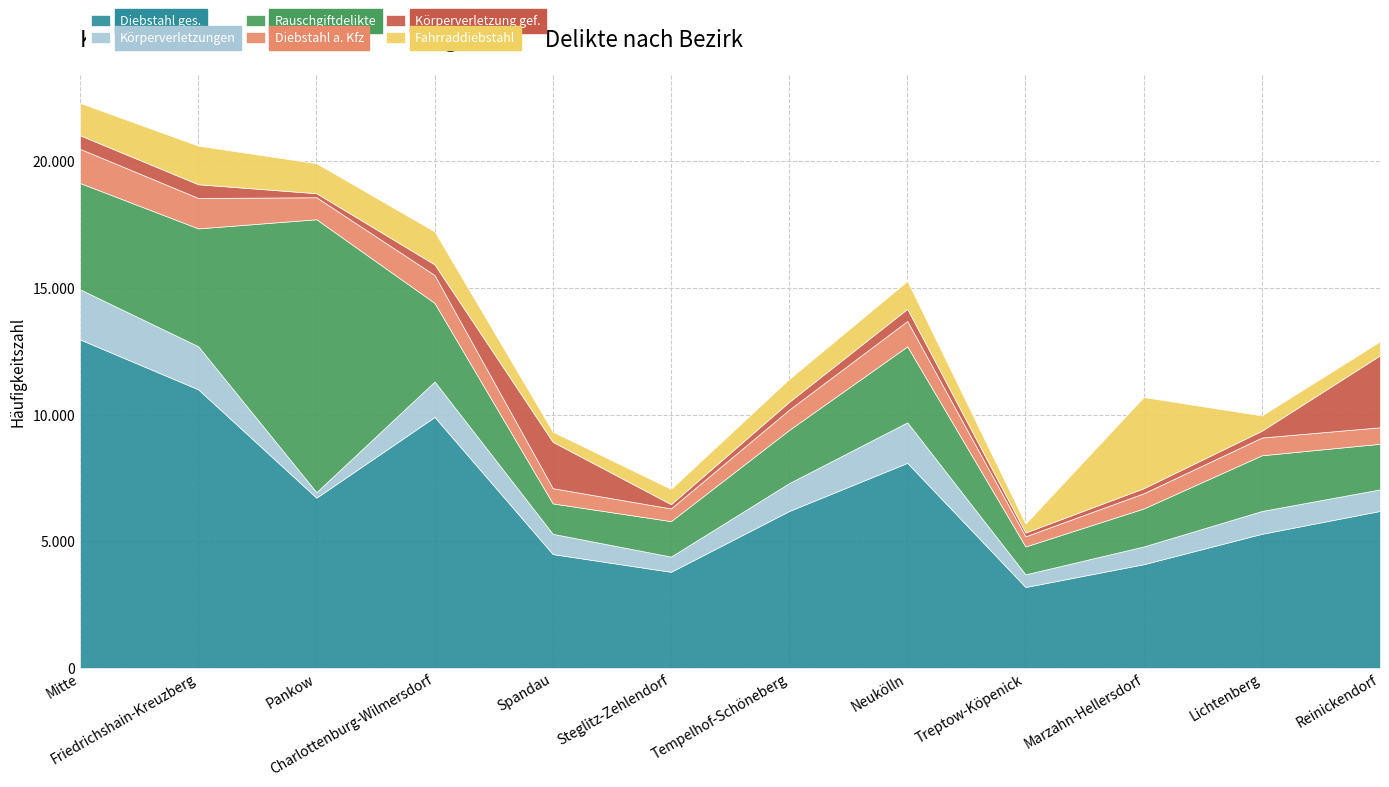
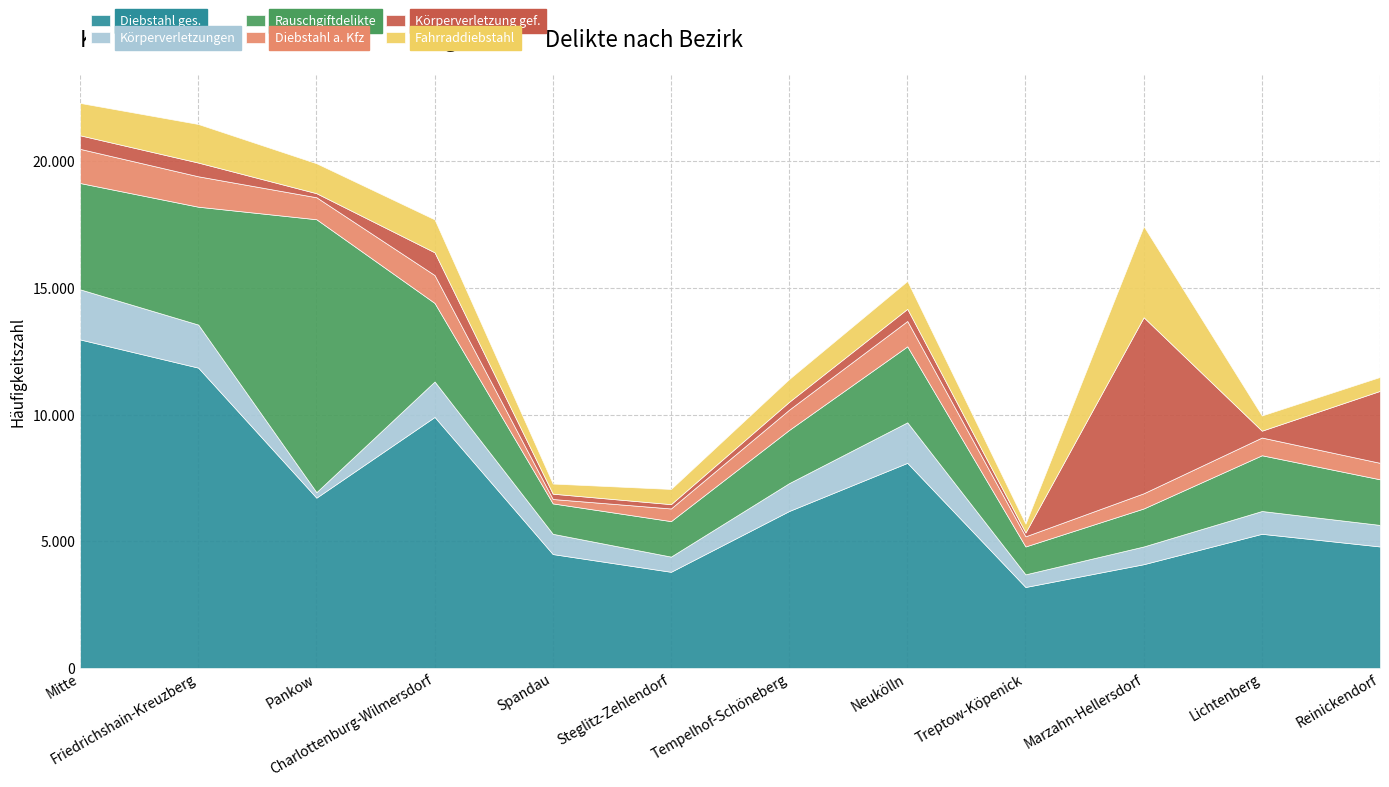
  {
    "Diebstahl ges.": {
      "Mitte": 13.0,
-     "Friedrichshain-Kreuzberg": 11.0,
+     "Friedrichshain-Kreuzberg": 11.9,
      "Pankow": 6.7,
      "Charlottenburg-Wilmersdorf": 9.9,
      "Spandau": 4.5,
      "Steglitz-Zehlendorf": 3.8,
      "Tempelhof-Schöneberg": 6.2,
      "Neukölln": 8.1,
      "Treptow-Köpenick": 3.2,
      "Marzahn-Hellersdorf": 4.1,
      "Lichtenberg": 5.3,
-     "Reinickendorf": 6.2
+     "Reinickendorf": 4.8
    },
    "Körperverletzungen": {
      "Mitte": 2.0,
      "Friedrichshain-Kreuzberg": 1.7,
      "Pankow": 0.2,
      "Charlottenburg-Wilmersdorf": 1.4,
      "Spandau": 0.8,
      "Steglitz-Zehlendorf": 0.6,
      "Tempelhof-Schöneberg": 1.1,
      "Neukölln": 1.6,
      "Treptow-Köpenick": 0.5,
      "Marzahn-Hellersdorf": 0.7,
      "Lichtenberg": 0.9,
      "Reinickendorf": 0.9
    },
    "Rauschgiftdelikte": {
      "Mitte": 4.2,
      "Friedrichshain-Kreuzberg": 4.7,
      "Pankow": 10.8,
      "Charlottenburg-Wilmersdorf": 3.1,
      "Spandau": 1.2,
      "Steglitz-Zehlendorf": 1.4,
      "Tempelhof-Schöneberg": 2.1,
      "Neukölln": 3.0,
      "Treptow-Köpenick": 1.1,
      "Marzahn-Hellersdorf": 1.5,
      "Lichtenberg": 2.2,
      "Reinickendorf": 1.8
    },
    "Diebstahl a. Kfz": {
      "Mitte": 1.3,
      "Friedrichshain-Kreuzberg": 1.2,
      "Pankow": 0.9,
      "Charlottenburg-Wilmersdorf": 1.1,
-     "Spandau": 0.6,
+     "Spandau": 0.2,
      "Steglitz-Zehlendorf": 0.5,
      "Tempelhof-Schöneberg": 0.8,
      "Neukölln": 1.0,
      "Treptow-Köpenick": 0.4,
      "Marzahn-Hellersdorf": 0.6,
      "Lichtenberg": 0.7,
      "Reinickendorf": 0.7
    },
    "Körperverletzung gef.": {
      "Mitte": 0.5,
      "Friedrichshain-Kreuzberg": 0.5,
      "Pankow": 0.2,
-     "Charlottenburg-Wilmersdorf": 0.4,
-     "Spandau": 1.8,
+     "Charlottenburg-Wilmersdorf": 0.9,
+     "Spandau": 0.2,
      "Steglitz-Zehlendorf": 0.2,
      "Tempelhof-Schöneberg": 0.3,
      "Neukölln": 0.5,
      "Treptow-Köpenick": 0.2,
-     "Marzahn-Hellersdorf": 0.2,
+     "Marzahn-Hellersdorf": 6.9,
      "Lichtenberg": 0.3,
      "Reinickendorf": 2.8
    },
    "Fahrraddiebstahl": {
      "Mitte": 1.3,
      "Friedrichshain-Kreuzberg": 1.5,
      "Pankow": 1.2,
      "Charlottenburg-Wilmersdorf": 1.3,
      "Spandau": 0.4,
      "Steglitz-Zehlendorf": 0.6,
      "Tempelhof-Schöneberg": 0.9,
      "Neukölln": 1.1,
      "Treptow-Köpenick": 0.4,
      "Marzahn-Hellersdorf": 3.6,
      "Lichtenberg": 0.6,
      "Reinickendorf": 0.6
    }
  }
